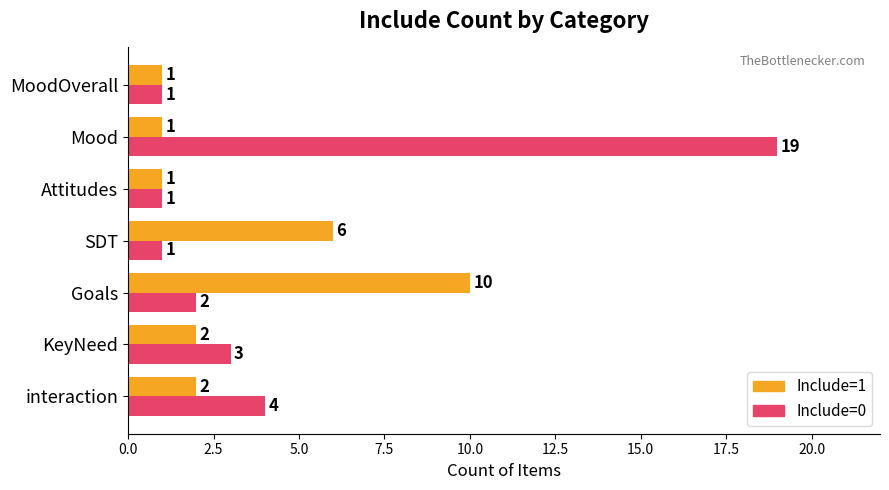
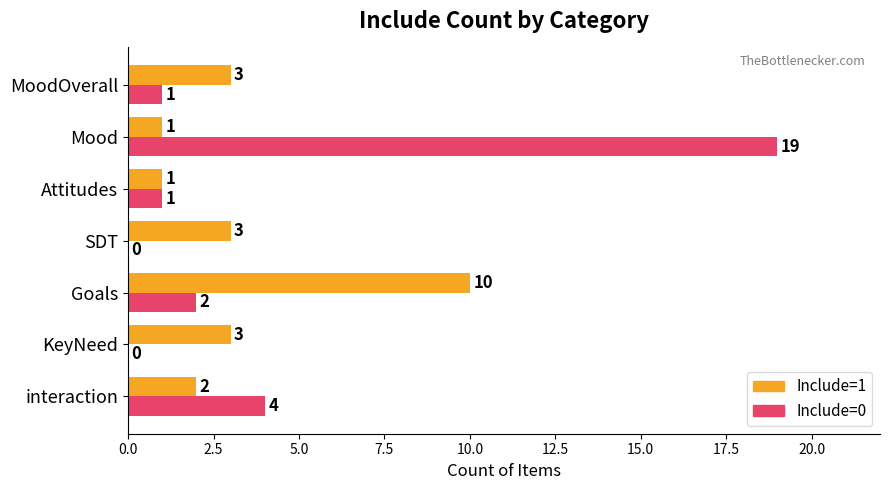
  {
    "Include=1": {
-     "MoodOverall": 1,
+     "MoodOverall": 3,
      "Mood": 1,
      "Attitudes": 1,
-     "SDT": 6,
+     "SDT": 3,
      "Goals": 10,
-     "KeyNeed": 2,
+     "KeyNeed": 3,
      "interaction": 2
    },
    "Include=0": {
      "MoodOverall": 1,
      "Mood": 19,
      "Attitudes": 1,
-     "SDT": 1,
+     "SDT": 0,
      "Goals": 2,
-     "KeyNeed": 3,
+     "KeyNeed": 0,
      "interaction": 4
    }
  }
